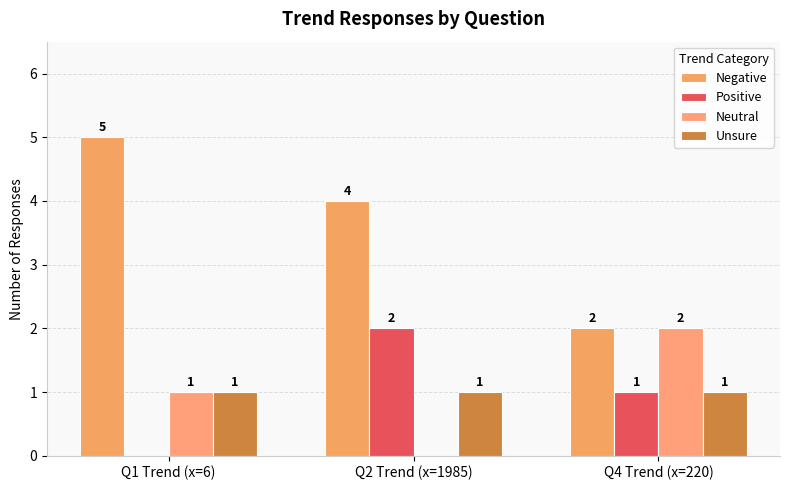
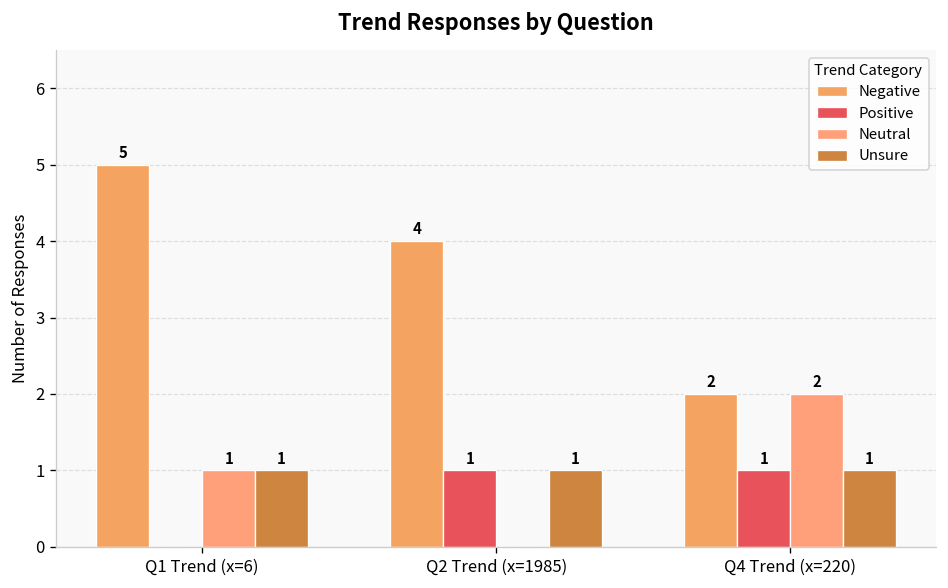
  {
    "Positive": {
-     "Q2 Trend (x=1985)": 2,
+     "Q2 Trend (x=1985)": 1,
      "Q4 Trend (x=220)": 1
    }
  }
